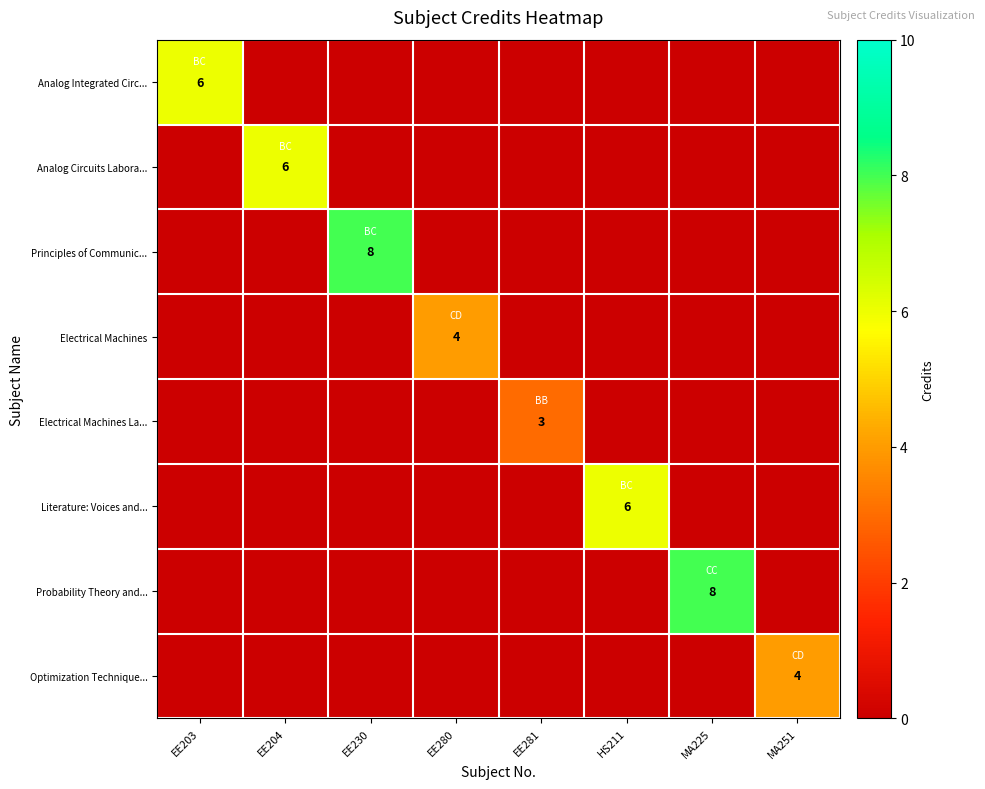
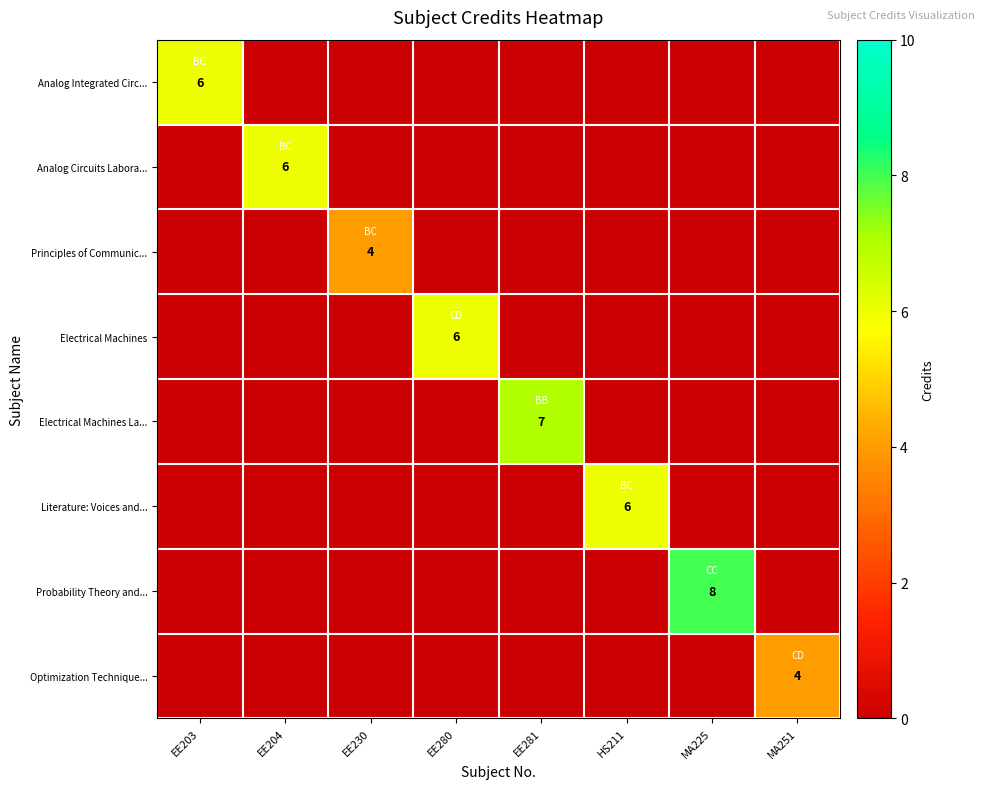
  {
    "Principles of Communic...": {
-     "EE230": 8
+     "EE230": 4
    },
    "Electrical Machines": {
-     "EE280": 4
+     "EE280": 6
    },
    "Electrical Machines La...": {
-     "EE281": 3
+     "EE281": 7
    }
  }
